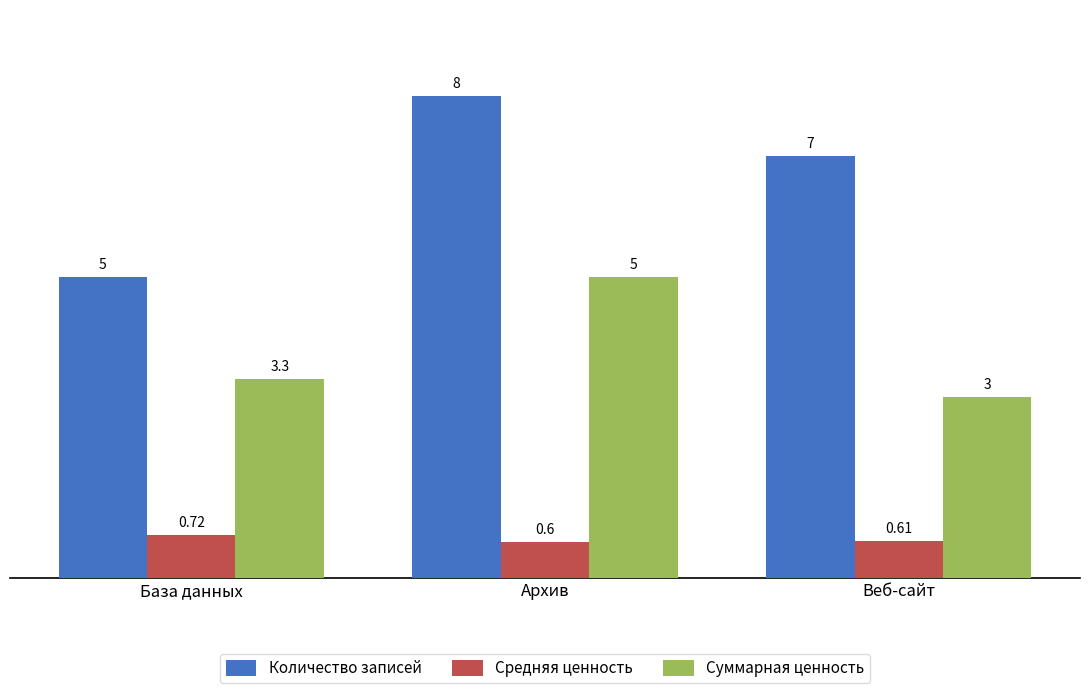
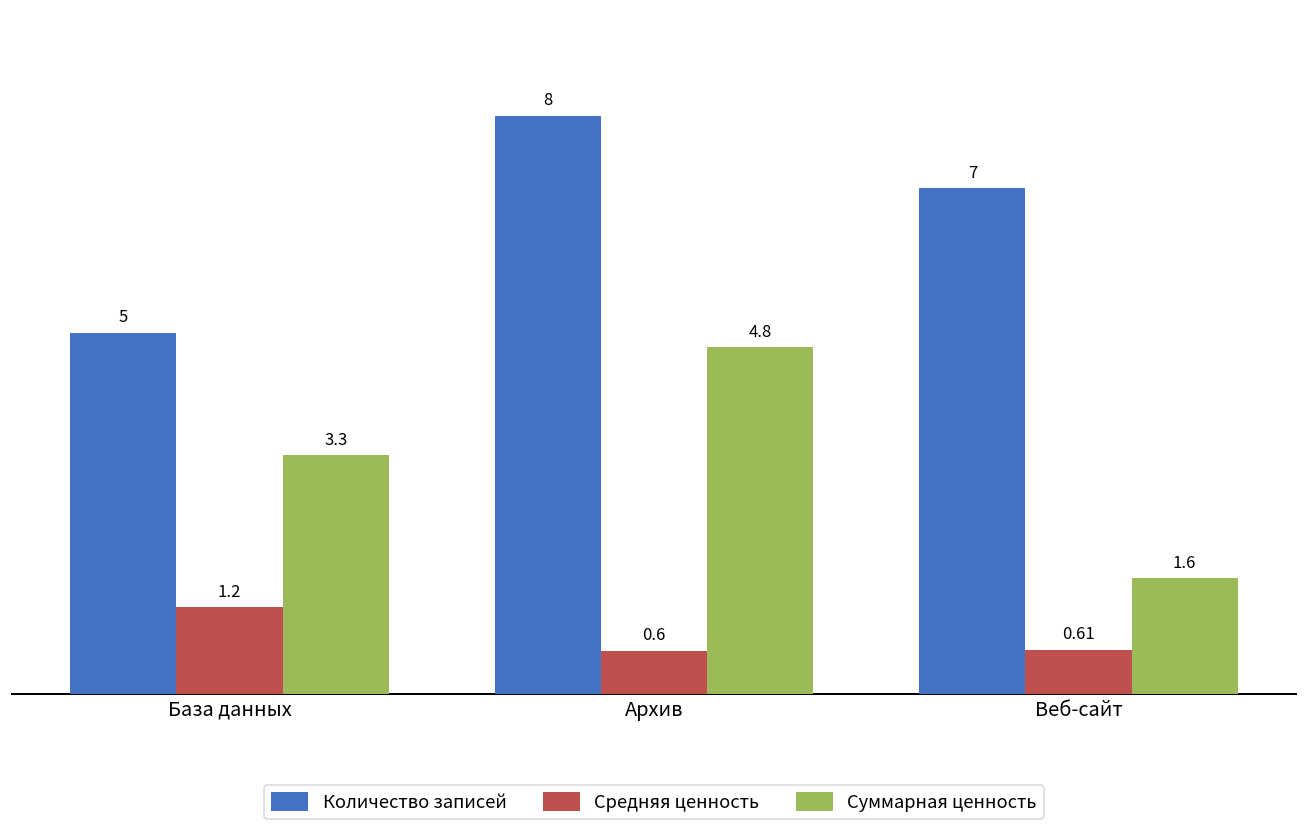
  {
    "Количество записей": {
      "База данных": 5,
      "Архив": 8,
      "Веб-сайт": 7
    },
    "Средняя ценность": {
-     "База данных": 0.72,
+     "База данных": 1.2,
      "Архив": 0.6,
      "Веб-сайт": 0.61
    },
    "Суммарная ценность": {
      "База данных": 3.3,
-     "Архив": 5,
-     "Веб-сайт": 3
+     "Архив": 4.8,
+     "Веб-сайт": 1.6
    }
  }
